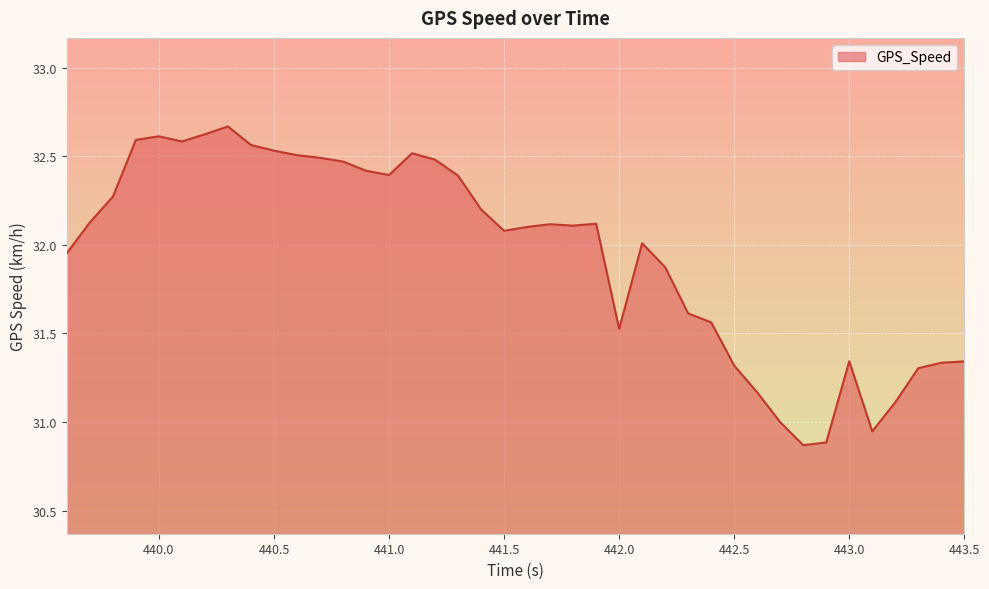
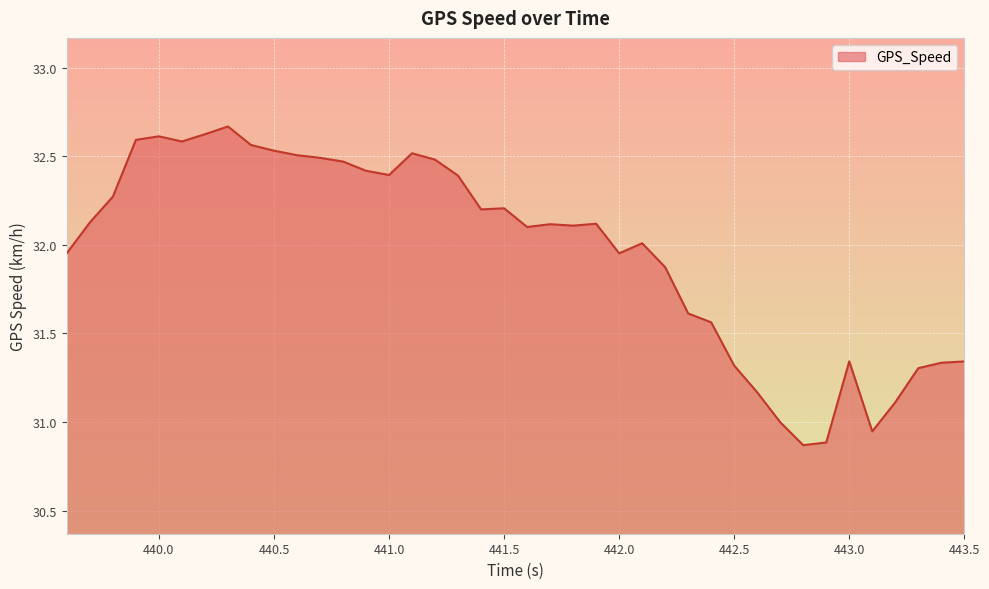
  {
    "440.0": 32.61,
    "440.5": 32.53,
    "441.0": 32.39,
-   "441.5": 32.08,
-   "442.0": 31.53,
+   "441.5": 32.21,
+   "442.0": 31.95,
    "442.5": 31.32,
    "443.0": 31.34,
    "443.5": 31.34
  }
